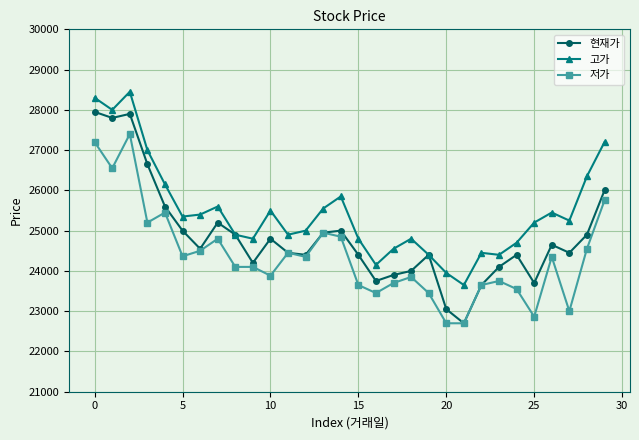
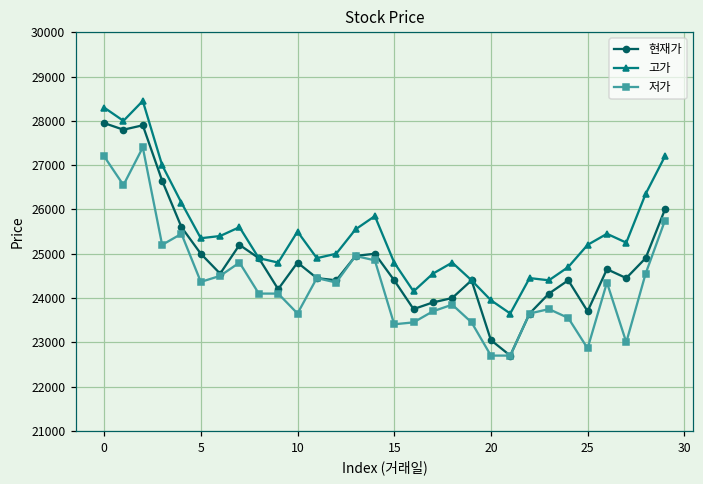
  {
    "저가": {
      "0": 27200,
      "5": 24400,
-     "10": 23900,
-     "15": 23700,
+     "10": 23700,
+     "15": 23400,
      "20": 22700,
      "25": 22900
    }
  }
